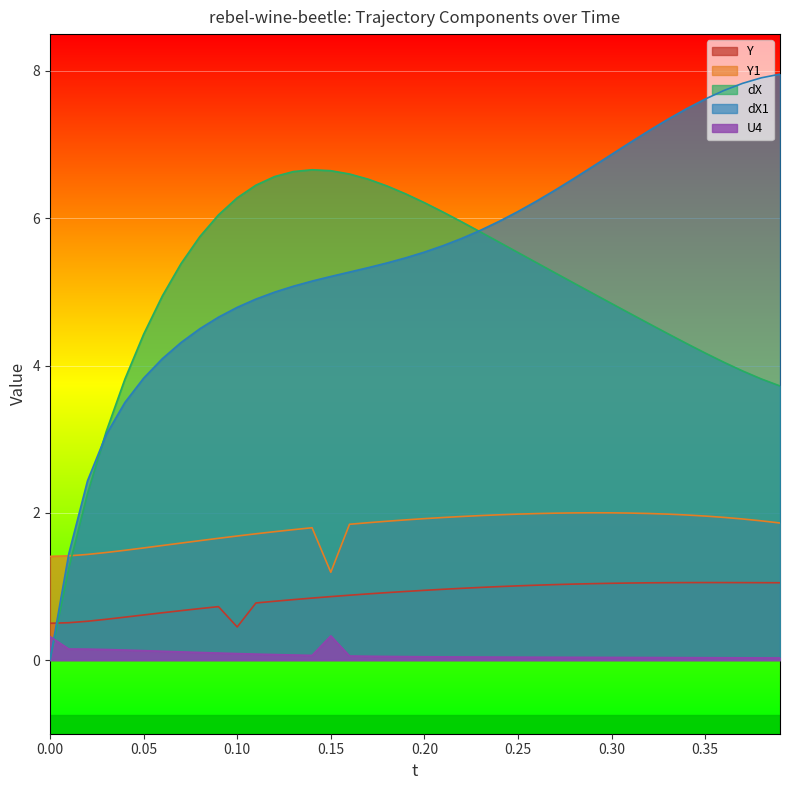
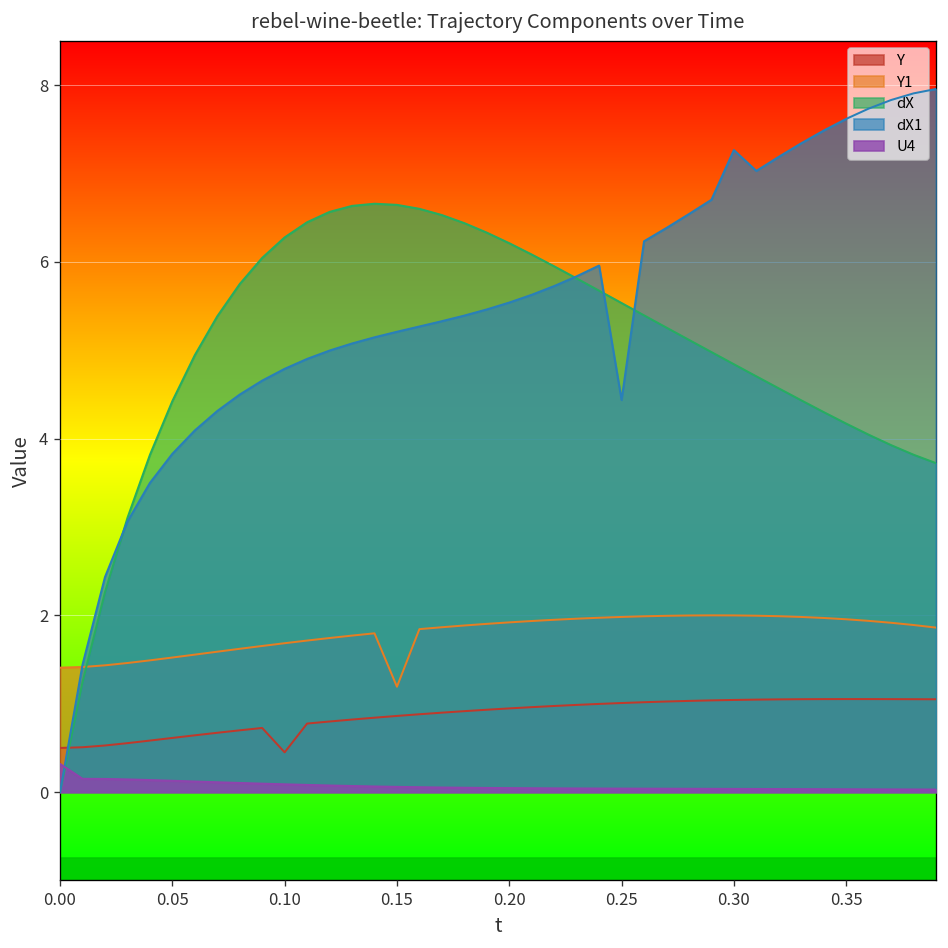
  {
    "Y": {
      "0.00": 0.5,
      "0.05": 0.6,
      "0.10": 0.4,
      "0.15": 0.9,
      "0.20": 0.9,
      "0.25": 1.0,
      "0.30": 1.0,
      "0.35": 1.1
    },
    "Y1": {
      "0.00": 1.4,
      "0.05": 1.5,
      "0.10": 1.7,
      "0.15": 1.2,
      "0.20": 1.9,
      "0.25": 2.0,
      "0.30": 2.0,
      "0.35": 2.0
    },
    "dX": {
      "0.05": 4.4,
      "0.10": 6.3,
      "0.15": 6.6,
      "0.20": 6.2,
      "0.25": 5.5,
      "0.30": 4.8,
      "0.35": 4.2
    },
    "dX1": {
      "0.05": 3.8,
      "0.10": 4.8,
      "0.15": 5.2,
      "0.20": 5.5,
-     "0.25": 6.1,
-     "0.30": 6.9,
+     "0.25": 4.4,
+     "0.30": 7.3,
      "0.35": 7.6
    },
    "U4": {
      "0.00": 0.3,
      "0.05": 0.1,
      "0.10": 0.1,
-     "0.15": 0.3,
+     "0.15": 0.1,
      "0.20": 0.0,
      "0.25": 0.0,
      "0.30": 0.0,
      "0.35": 0.0
    }
  }
